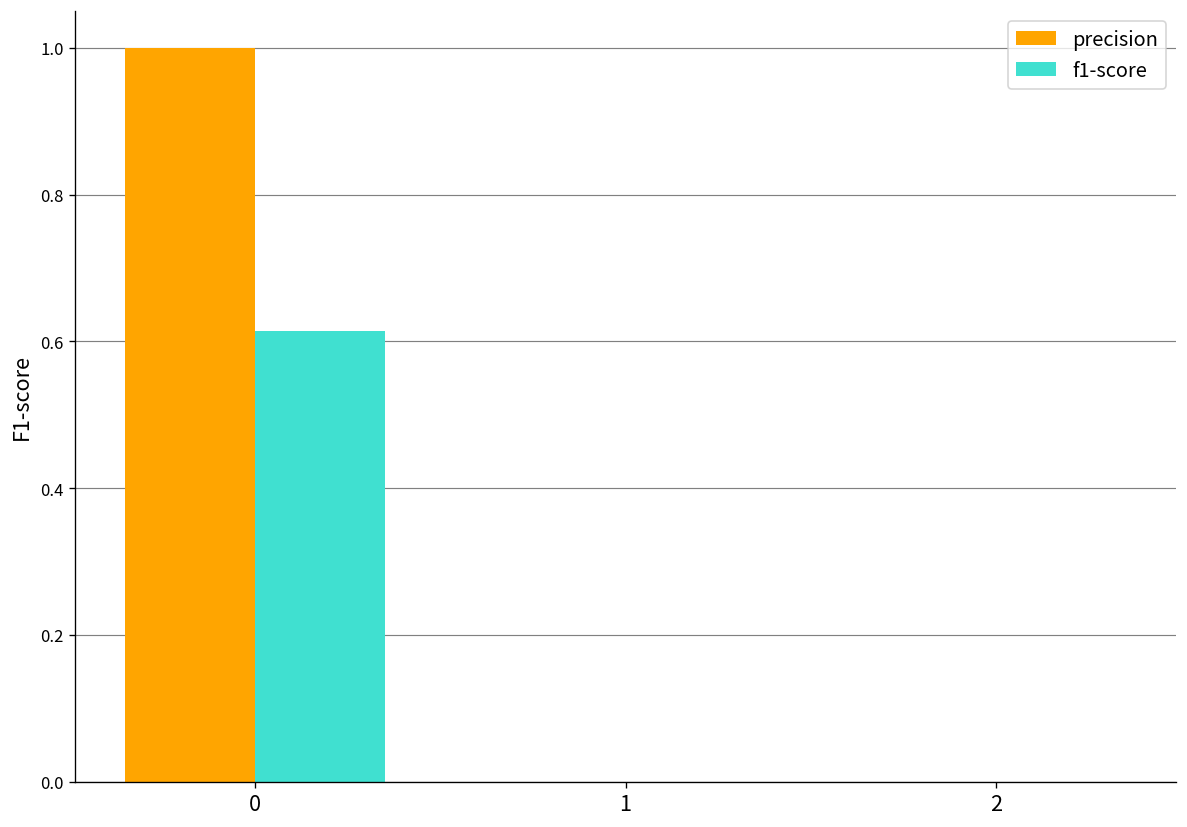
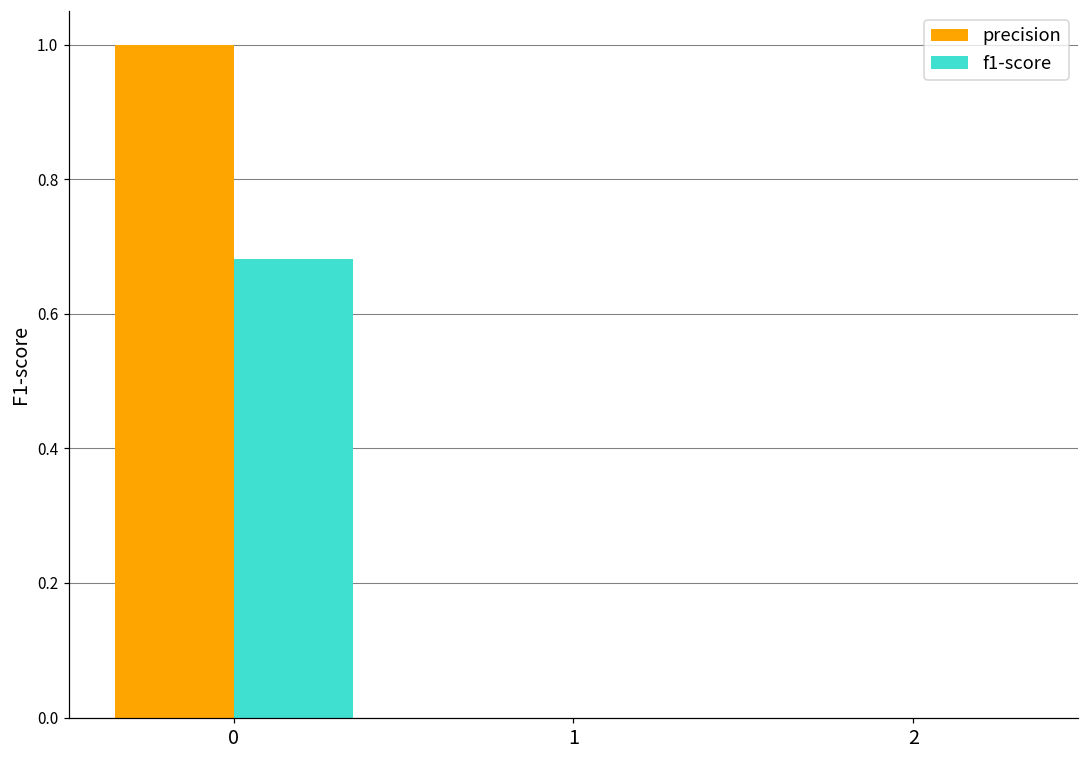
  {
    "precision": {
      "0": 1.00,
      "1": 0.00,
      "2": 0.00
    },
    "f1-score": {
-     "0": 0.61,
+     "0": 0.68,
      "1": 0.00,
      "2": 0.00
    }
  }
